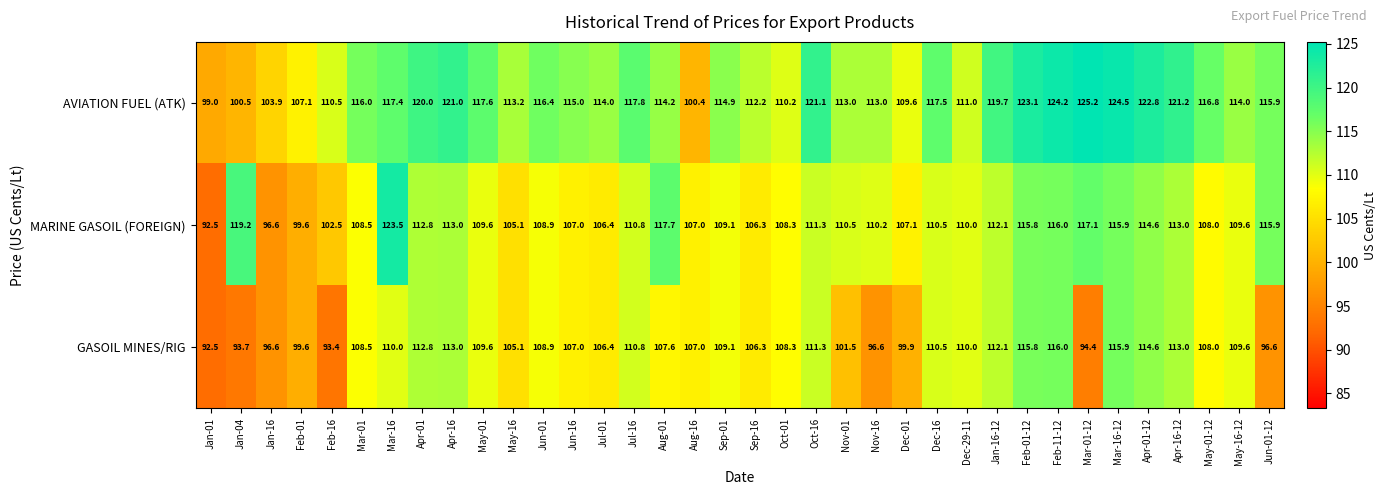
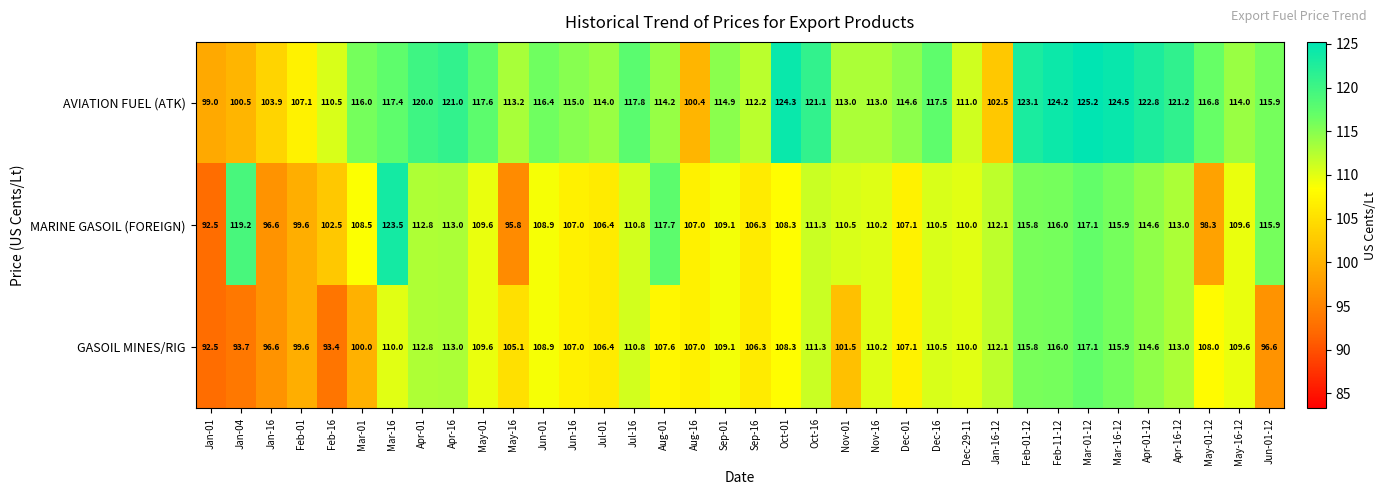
  {
    "AVIATION FUEL (ATK)": {
      "Jan-01": 99.0,
      "Jan-04": 100.5,
      "Jan-16": 103.9,
      "Feb-01": 107.1,
      "Feb-16": 110.5,
      "Mar-01": 116.0,
      "Mar-16": 117.4,
      "Apr-01": 120.0,
      "Apr-16": 121.0,
      "May-01": 117.6,
      "May-16": 113.2,
      "Jun-01": 116.4,
      "Jun-16": 115.0,
      "Jul-01": 114.0,
      "Jul-16": 117.8,
      "Aug-01": 114.2,
      "Aug-16": 100.4,
      "Sep-01": 114.9,
      "Sep-16": 112.2,
-     "Oct-01": 110.2,
+     "Oct-01": 124.3,
      "Oct-16": 121.1,
      "Nov-01": 113.0,
      "Nov-16": 113.0,
-     "Dec-01": 109.6,
+     "Dec-01": 114.6,
      "Dec-16": 117.5,
      "Dec-29-11": 111.0,
-     "Jan-16-12": 119.7,
+     "Jan-16-12": 102.5,
      "Feb-01-12": 123.1,
      "Feb-11-12": 124.2,
      "Mar-01-12": 125.2,
      "Mar-16-12": 124.5,
      "Apr-01-12": 122.8,
      "Apr-16-12": 121.2,
      "May-01-12": 116.8,
      "May-16-12": 114.0,
      "Jun-01-12": 115.9
    },
    "MARINE GASOIL (FOREIGN)": {
      "Jan-01": 92.5,
      "Jan-04": 119.2,
      "Jan-16": 96.6,
      "Feb-01": 99.6,
      "Feb-16": 102.5,
      "Mar-01": 108.5,
      "Mar-16": 123.5,
      "Apr-01": 112.8,
      "Apr-16": 113.0,
      "May-01": 109.6,
-     "May-16": 105.1,
+     "May-16": 95.8,
      "Jun-01": 108.9,
      "Jun-16": 107.0,
      "Jul-01": 106.4,
      "Jul-16": 110.8,
      "Aug-01": 117.7,
      "Aug-16": 107.0,
      "Sep-01": 109.1,
      "Sep-16": 106.3,
      "Oct-01": 108.3,
      "Oct-16": 111.3,
      "Nov-01": 110.5,
      "Nov-16": 110.2,
      "Dec-01": 107.1,
      "Dec-16": 110.5,
      "Dec-29-11": 110.0,
      "Jan-16-12": 112.1,
      "Feb-01-12": 115.8,
      "Feb-11-12": 116.0,
      "Mar-01-12": 117.1,
      "Mar-16-12": 115.9,
      "Apr-01-12": 114.6,
      "Apr-16-12": 113.0,
-     "May-01-12": 108.0,
+     "May-01-12": 98.3,
      "May-16-12": 109.6,
      "Jun-01-12": 115.9
    },
    "GASOIL MINES/RIG": {
      "Jan-01": 92.5,
      "Jan-04": 93.7,
      "Jan-16": 96.6,
      "Feb-01": 99.6,
      "Feb-16": 93.4,
-     "Mar-01": 108.5,
+     "Mar-01": 100.0,
      "Mar-16": 110.0,
      "Apr-01": 112.8,
      "Apr-16": 113.0,
      "May-01": 109.6,
      "May-16": 105.1,
      "Jun-01": 108.9,
      "Jun-16": 107.0,
      "Jul-01": 106.4,
      "Jul-16": 110.8,
      "Aug-01": 107.6,
      "Aug-16": 107.0,
      "Sep-01": 109.1,
      "Sep-16": 106.3,
      "Oct-01": 108.3,
      "Oct-16": 111.3,
      "Nov-01": 101.5,
-     "Nov-16": 96.6,
-     "Dec-01": 99.9,
+     "Nov-16": 110.2,
+     "Dec-01": 107.1,
      "Dec-16": 110.5,
      "Dec-29-11": 110.0,
      "Jan-16-12": 112.1,
      "Feb-01-12": 115.8,
      "Feb-11-12": 116.0,
-     "Mar-01-12": 94.4,
+     "Mar-01-12": 117.1,
      "Mar-16-12": 115.9,
      "Apr-01-12": 114.6,
      "Apr-16-12": 113.0,
      "May-01-12": 108.0,
      "May-16-12": 109.6,
      "Jun-01-12": 96.6
    }
  }
